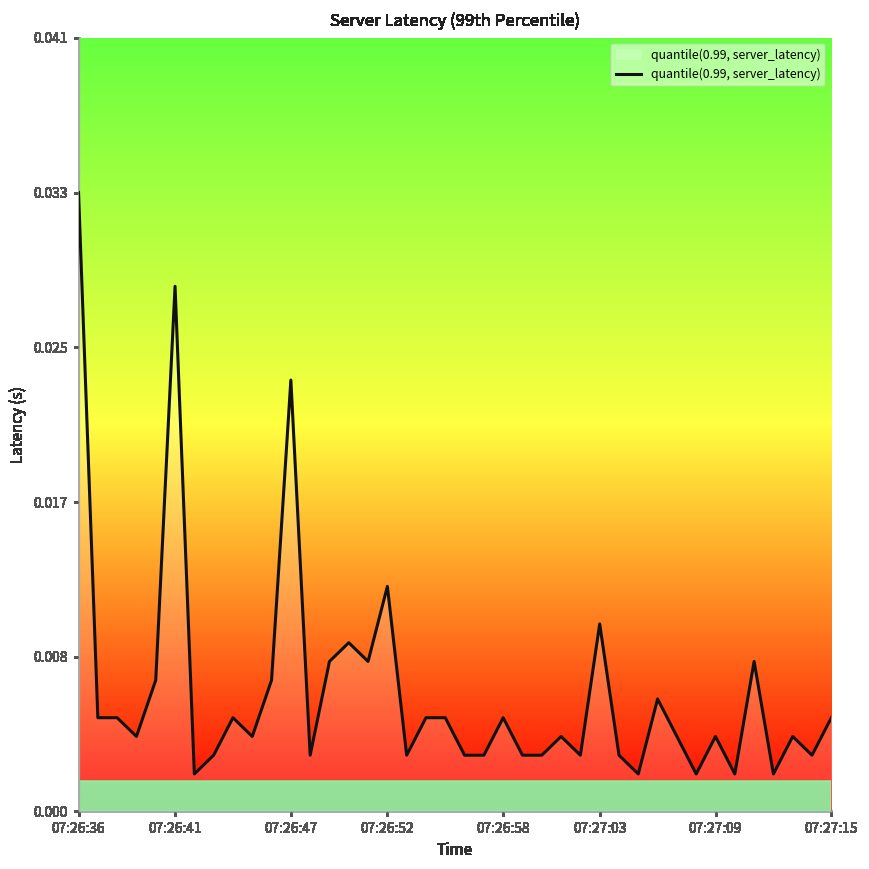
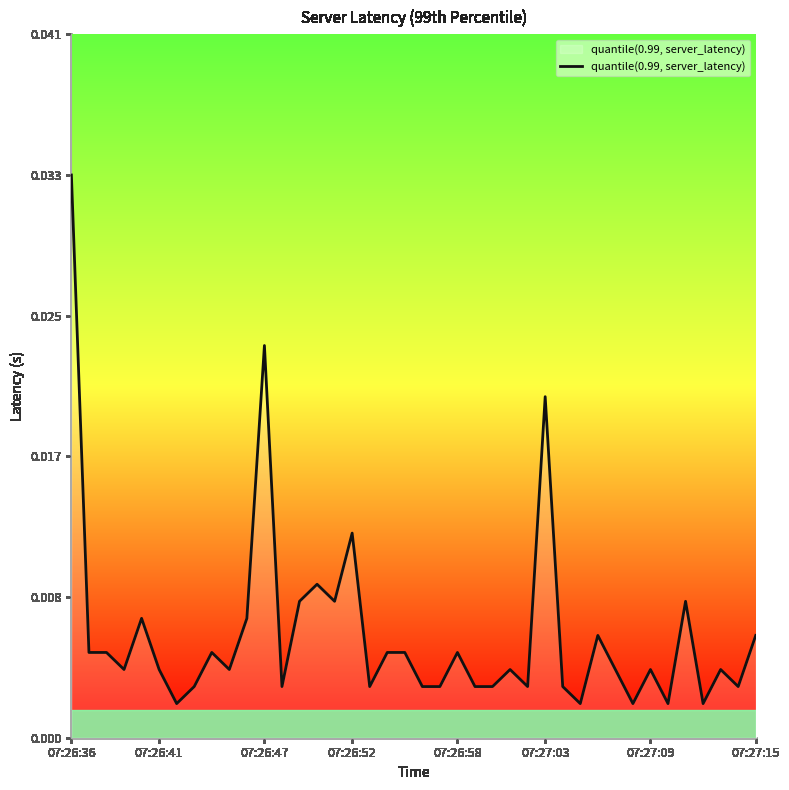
  {
    "07:26:36": 0.033,
-   "07:26:41": 0.028,
+   "07:26:41": 0.004,
    "07:26:47": 0.023,
    "07:26:52": 0.012,
    "07:26:58": 0.005,
-   "07:27:03": 0.01,
+   "07:27:03": 0.02,
    "07:27:09": 0.004,
-   "07:27:15": 0.005
+   "07:27:15": 0.006
  }
